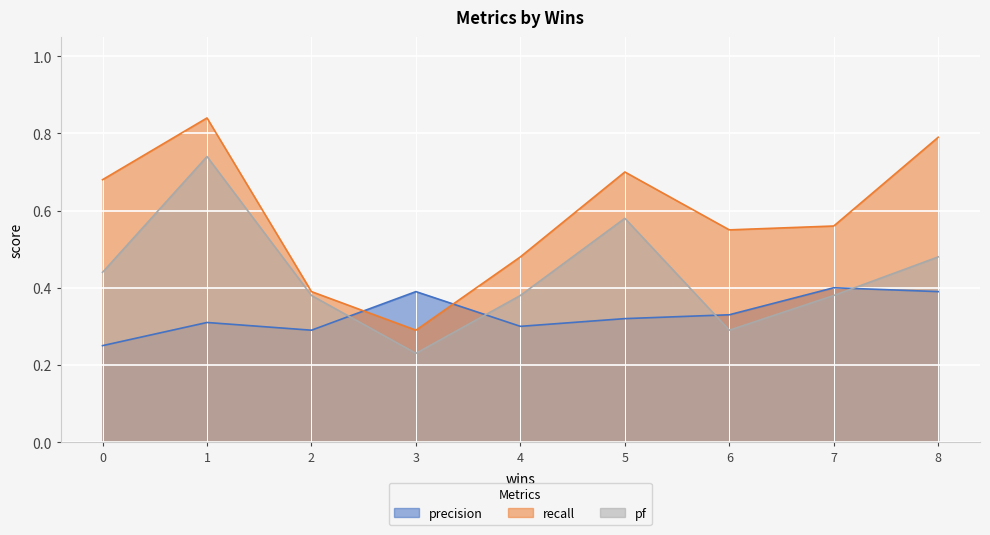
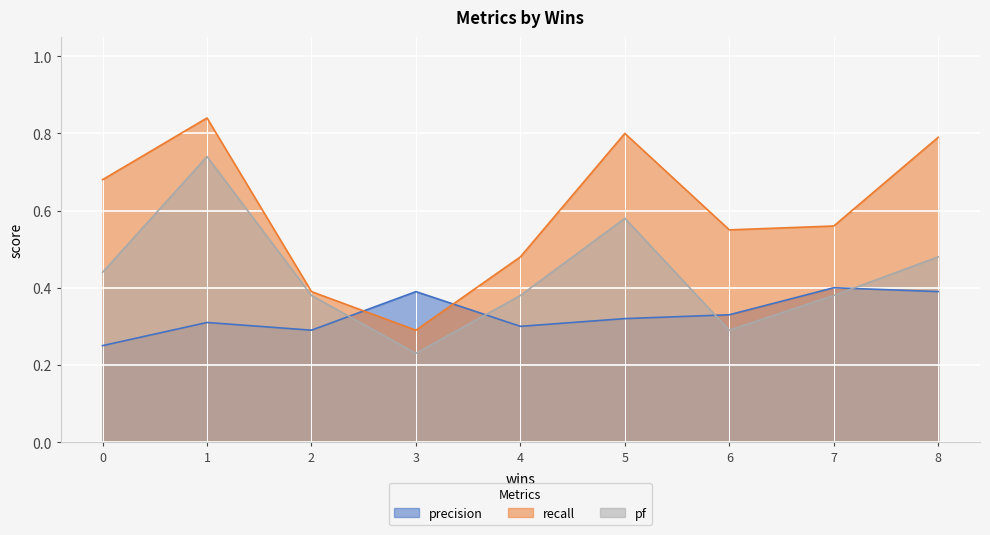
  {
    "precision": {
      "0": 0.25,
      "1": 0.31,
      "2": 0.29,
      "3": 0.39,
      "4": 0.3,
      "5": 0.32,
      "6": 0.33,
      "7": 0.4,
      "8": 0.39
    },
    "recall": {
      "0": 0.68,
      "1": 0.84,
      "2": 0.39,
      "3": 0.29,
      "4": 0.48,
-     "5": 0.7,
+     "5": 0.8,
      "6": 0.55,
      "7": 0.56,
      "8": 0.79
    },
    "pf": {
      "0": 0.44,
      "1": 0.74,
      "2": 0.38,
      "3": 0.23,
      "4": 0.38,
      "5": 0.58,
      "6": 0.29,
      "7": 0.38,
      "8": 0.48
    }
  }
